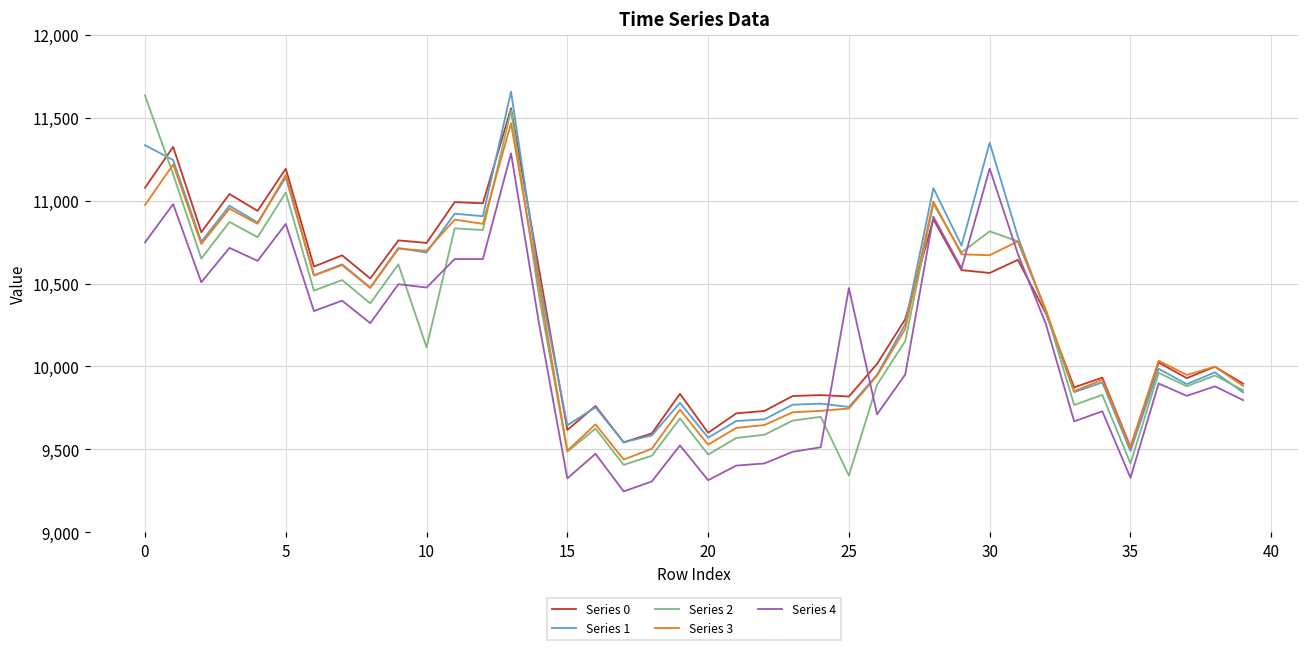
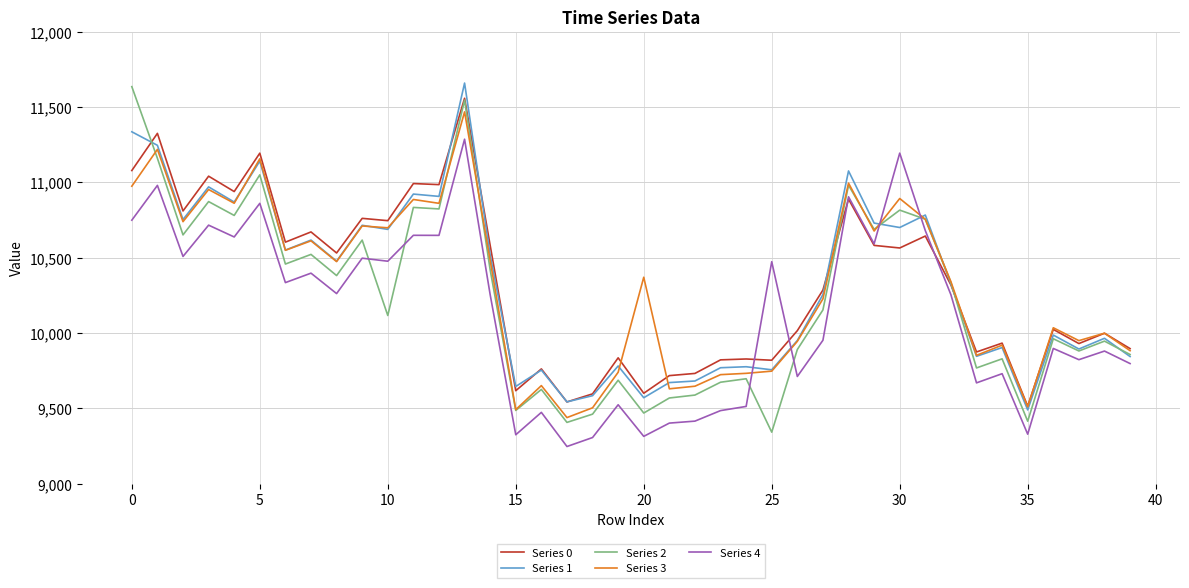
  {
    "Series 0": {
      "0": "11,080",
      "5": "11,190",
      "10": "10,750",
      "15": "9,620",
      "20": "9,600",
      "25": "9,820",
      "30": "10,560"
    },
    "Series 1": {
      "0": "11,330",
      "15": "9,650",
      "20": "9,570",
-     "30": "11,350",
+     "30": "10,700",
      "35": "9,490"
    },
    "Series 2": {
      "0": "11,630",
      "5": "11,050",
      "10": "10,120",
      "20": "9,470",
      "25": "9,340",
      "30": "10,820",
      "35": "9,410"
    },
    "Series 3": {
      "0": "10,970",
-     "20": "9,530",
-     "30": "10,670"
+     "20": "10,370",
+     "30": "10,890"
    },
    "Series 4": {
      "0": "10,750",
      "5": "10,860",
      "10": "10,480",
      "15": "9,320",
      "20": "9,310",
      "25": "10,470",
      "30": "11,190",
      "35": "9,330"
    }
  }
